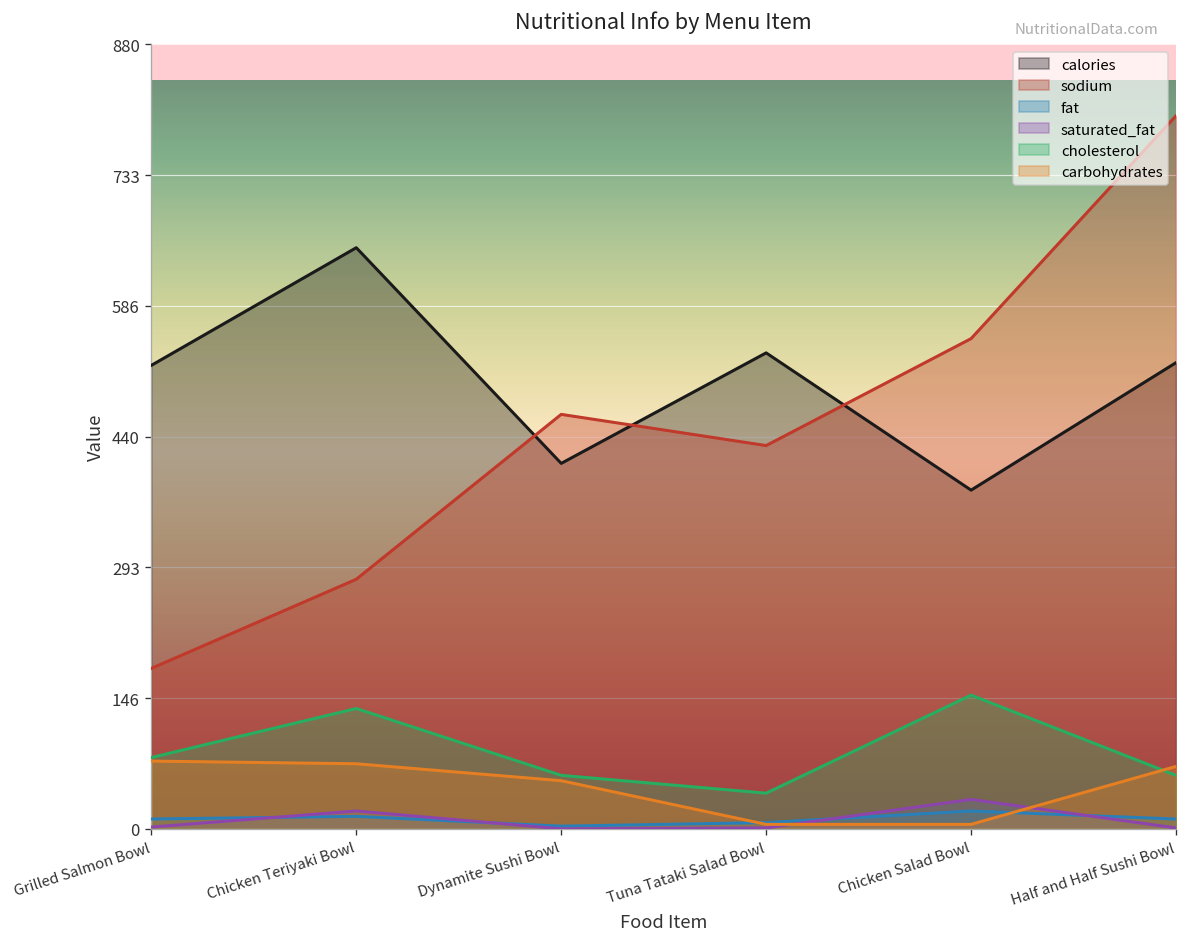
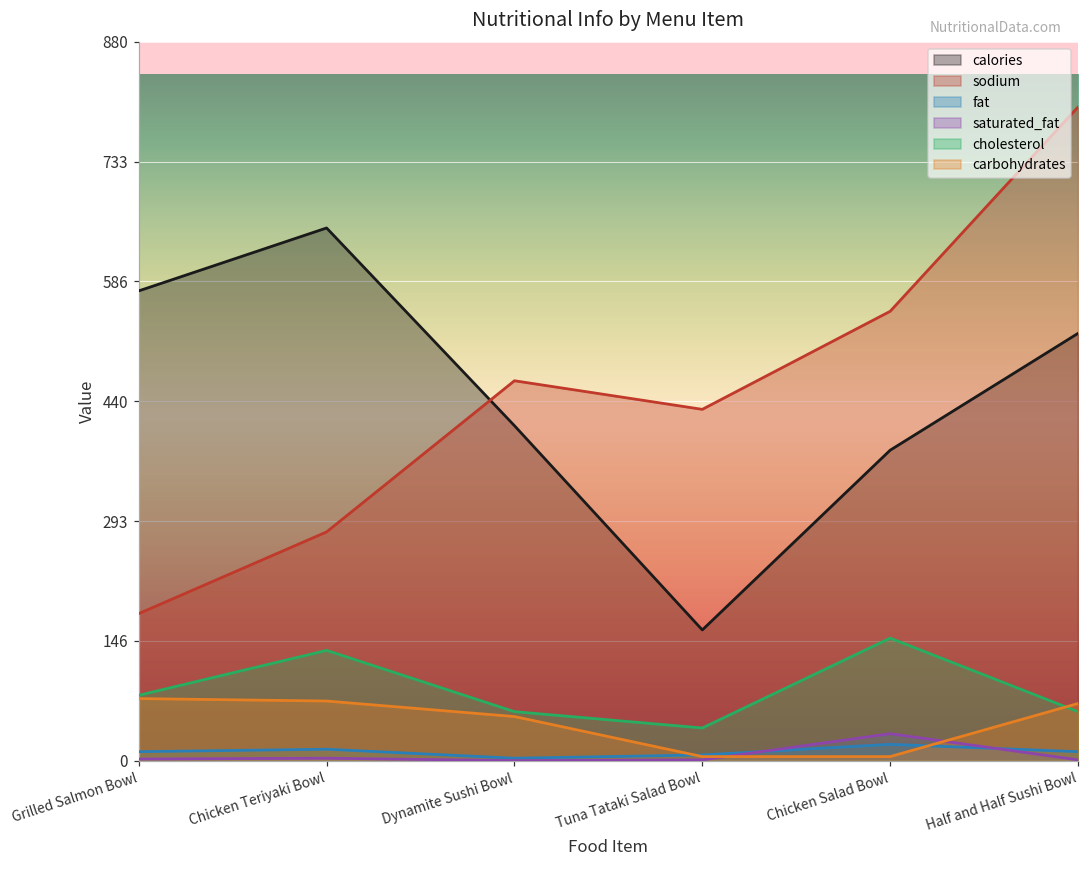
  {
    "calories": {
-     "Grilled Salmon Bowl": 520,
+     "Grilled Salmon Bowl": 580,
      "Chicken Teriyaki Bowl": 650,
      "Dynamite Sushi Bowl": 410,
-     "Tuna Tataki Salad Bowl": 530,
+     "Tuna Tataki Salad Bowl": 160,
      "Chicken Salad Bowl": 380,
      "Half and Half Sushi Bowl": 520
    },
    "saturated_fat": {
      "Grilled Salmon Bowl": 0,
-     "Chicken Teriyaki Bowl": 20,
+     "Chicken Teriyaki Bowl": 0,
      "Tuna Tataki Salad Bowl": 0,
      "Chicken Salad Bowl": 30,
      "Half and Half Sushi Bowl": 0
    }
  }
